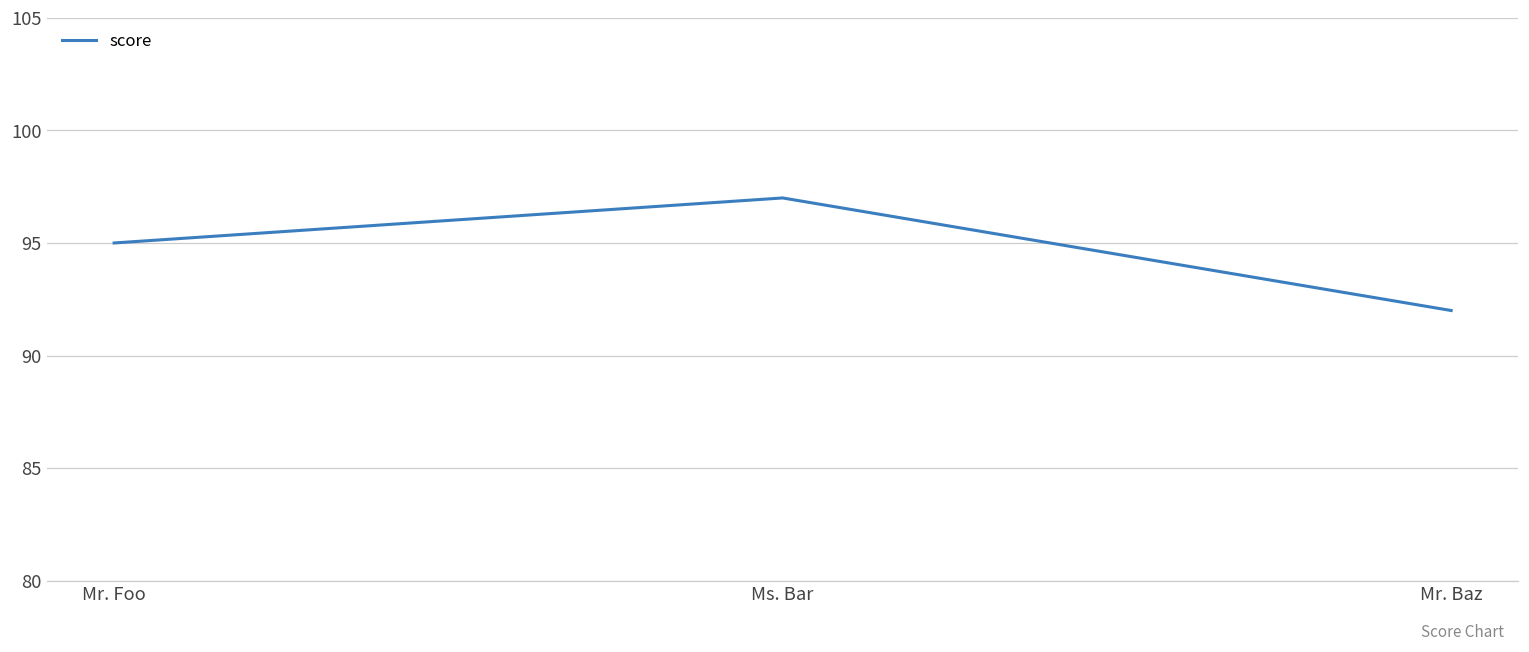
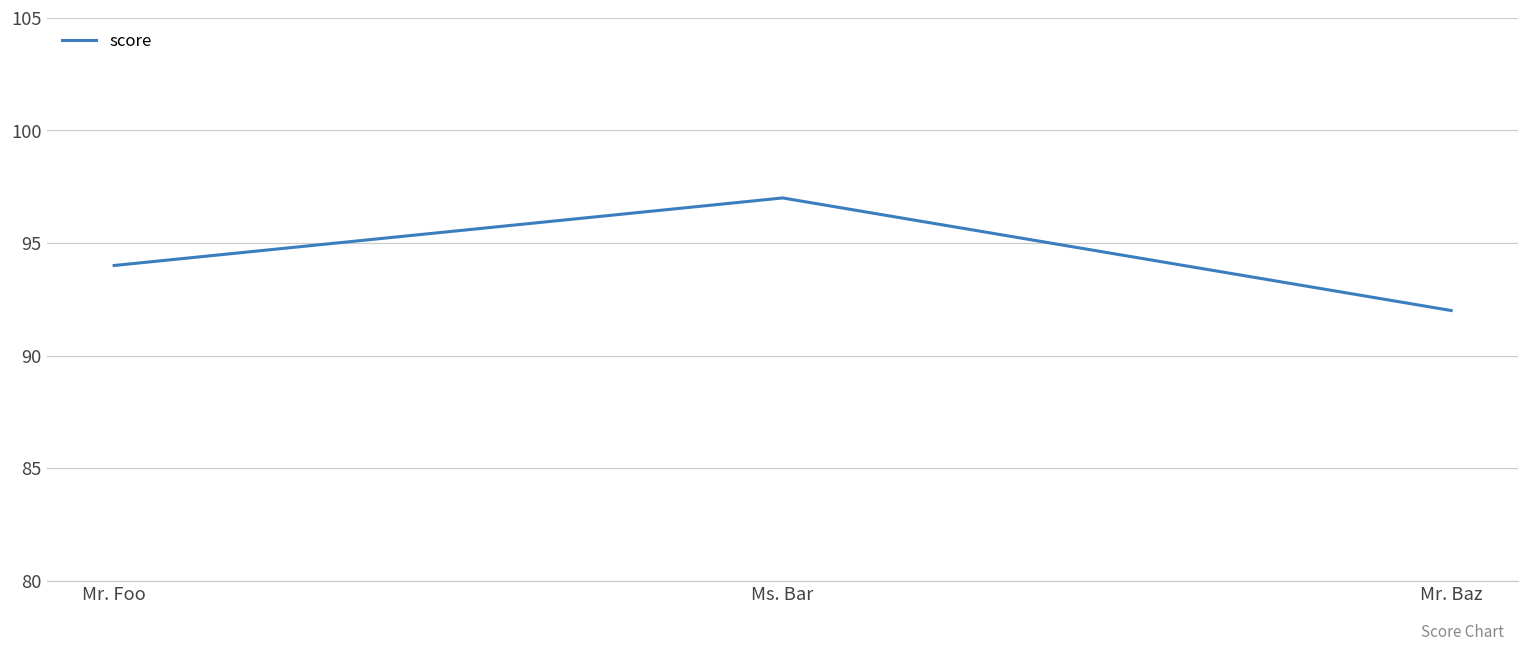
  {
-   "Mr. Foo": 95,
+   "Mr. Foo": 94,
    "Ms. Bar": 97,
    "Mr. Baz": 92
  }
